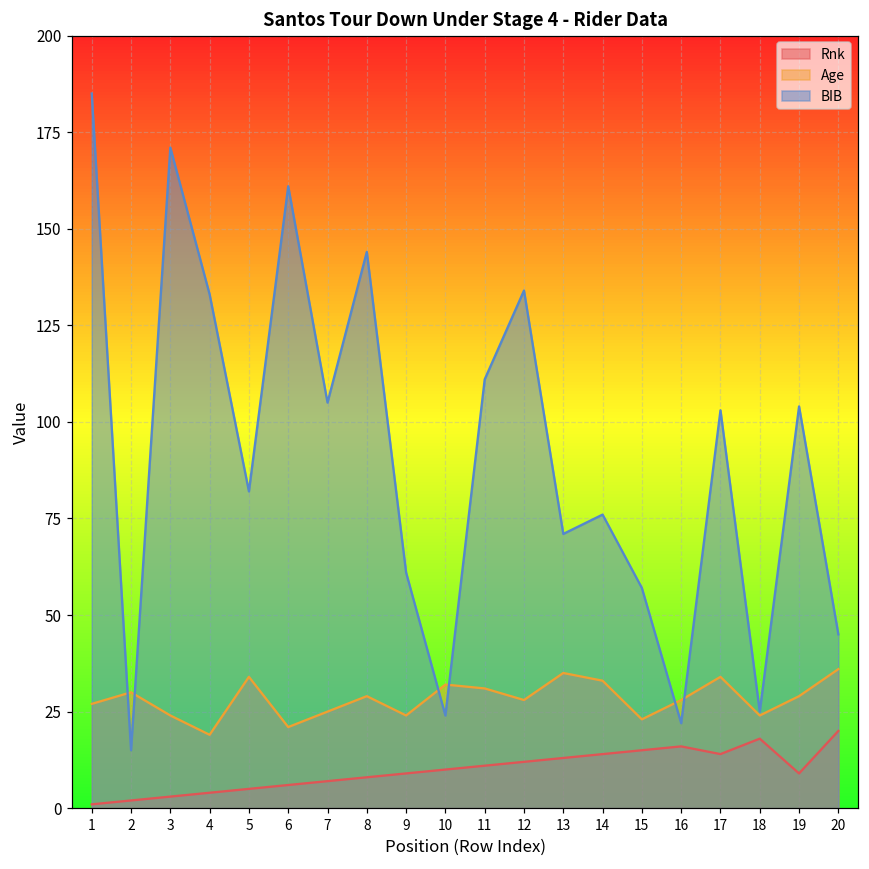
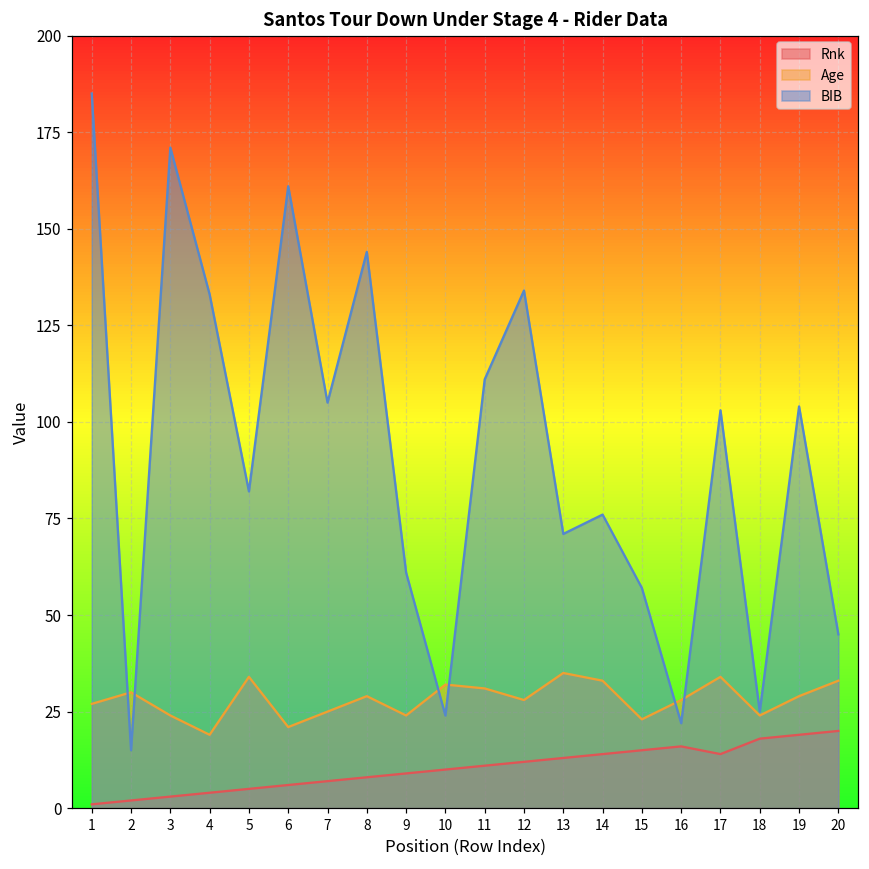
  {
    "Rnk": {
      "1": 1,
      "2": 2,
      "3": 3,
      "4": 4,
      "5": 5,
      "6": 6,
      "7": 7,
      "8": 8,
      "9": 9,
      "10": 10,
      "11": 11,
      "12": 12,
      "13": 13,
      "14": 14,
      "15": 15,
      "16": 16,
      "17": 14,
      "18": 18,
-     "19": 9,
+     "19": 19,
      "20": 20
    },
    "Age": {
      "1": 27,
      "2": 30,
      "3": 24,
      "4": 19,
      "5": 34,
      "6": 21,
      "7": 25,
      "8": 29,
      "9": 24,
      "10": 32,
      "11": 31,
      "12": 28,
      "13": 35,
      "14": 33,
      "15": 23,
      "16": 28,
      "17": 34,
      "18": 24,
      "19": 29,
-     "20": 36
+     "20": 33
    },
    "BIB": {
      "1": 185,
      "2": 15,
      "3": 171,
      "4": 133,
      "5": 82,
      "6": 161,
      "7": 105,
      "8": 144,
      "9": 61,
      "10": 24,
      "11": 111,
      "12": 134,
      "13": 71,
      "14": 76,
      "15": 57,
      "16": 22,
      "17": 103,
      "18": 25,
      "19": 104,
      "20": 45
    }
  }
